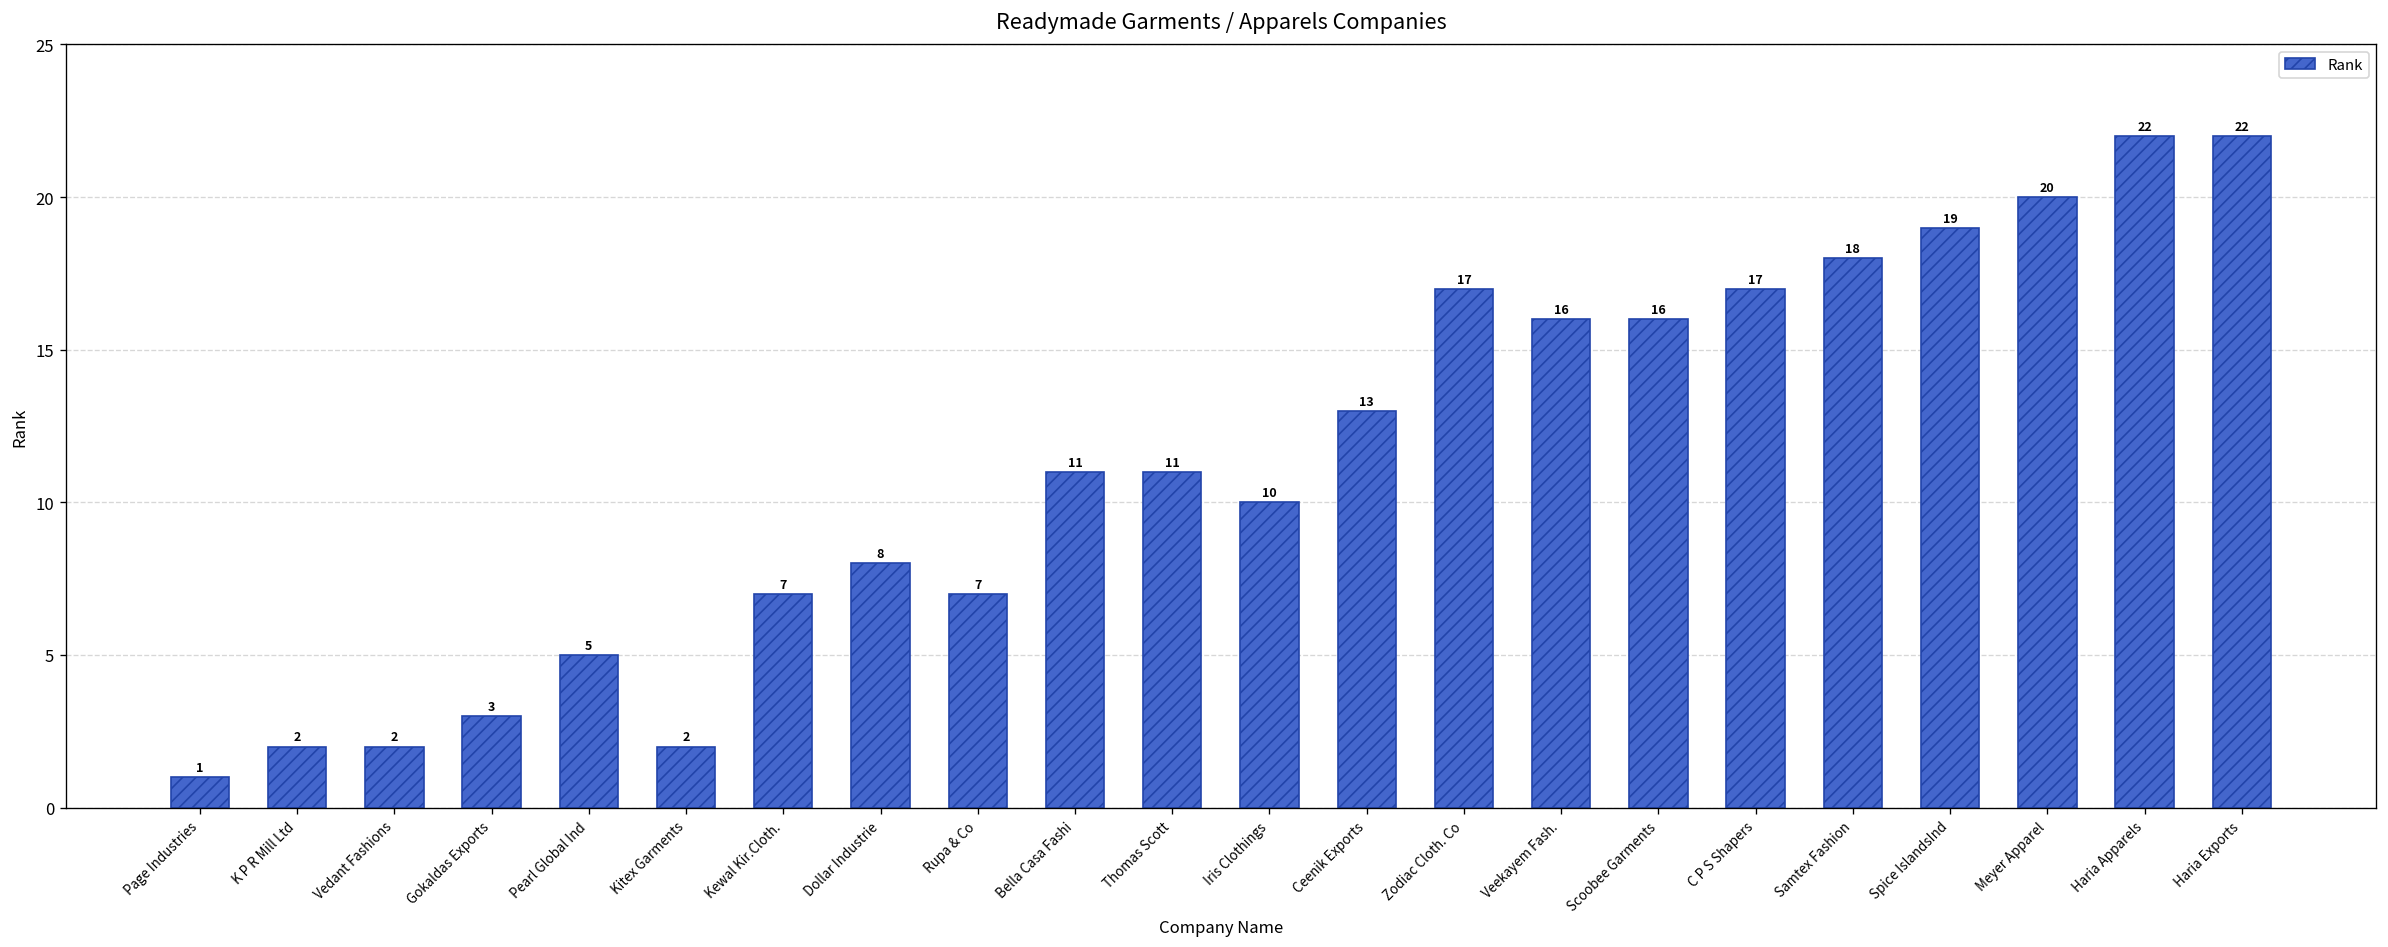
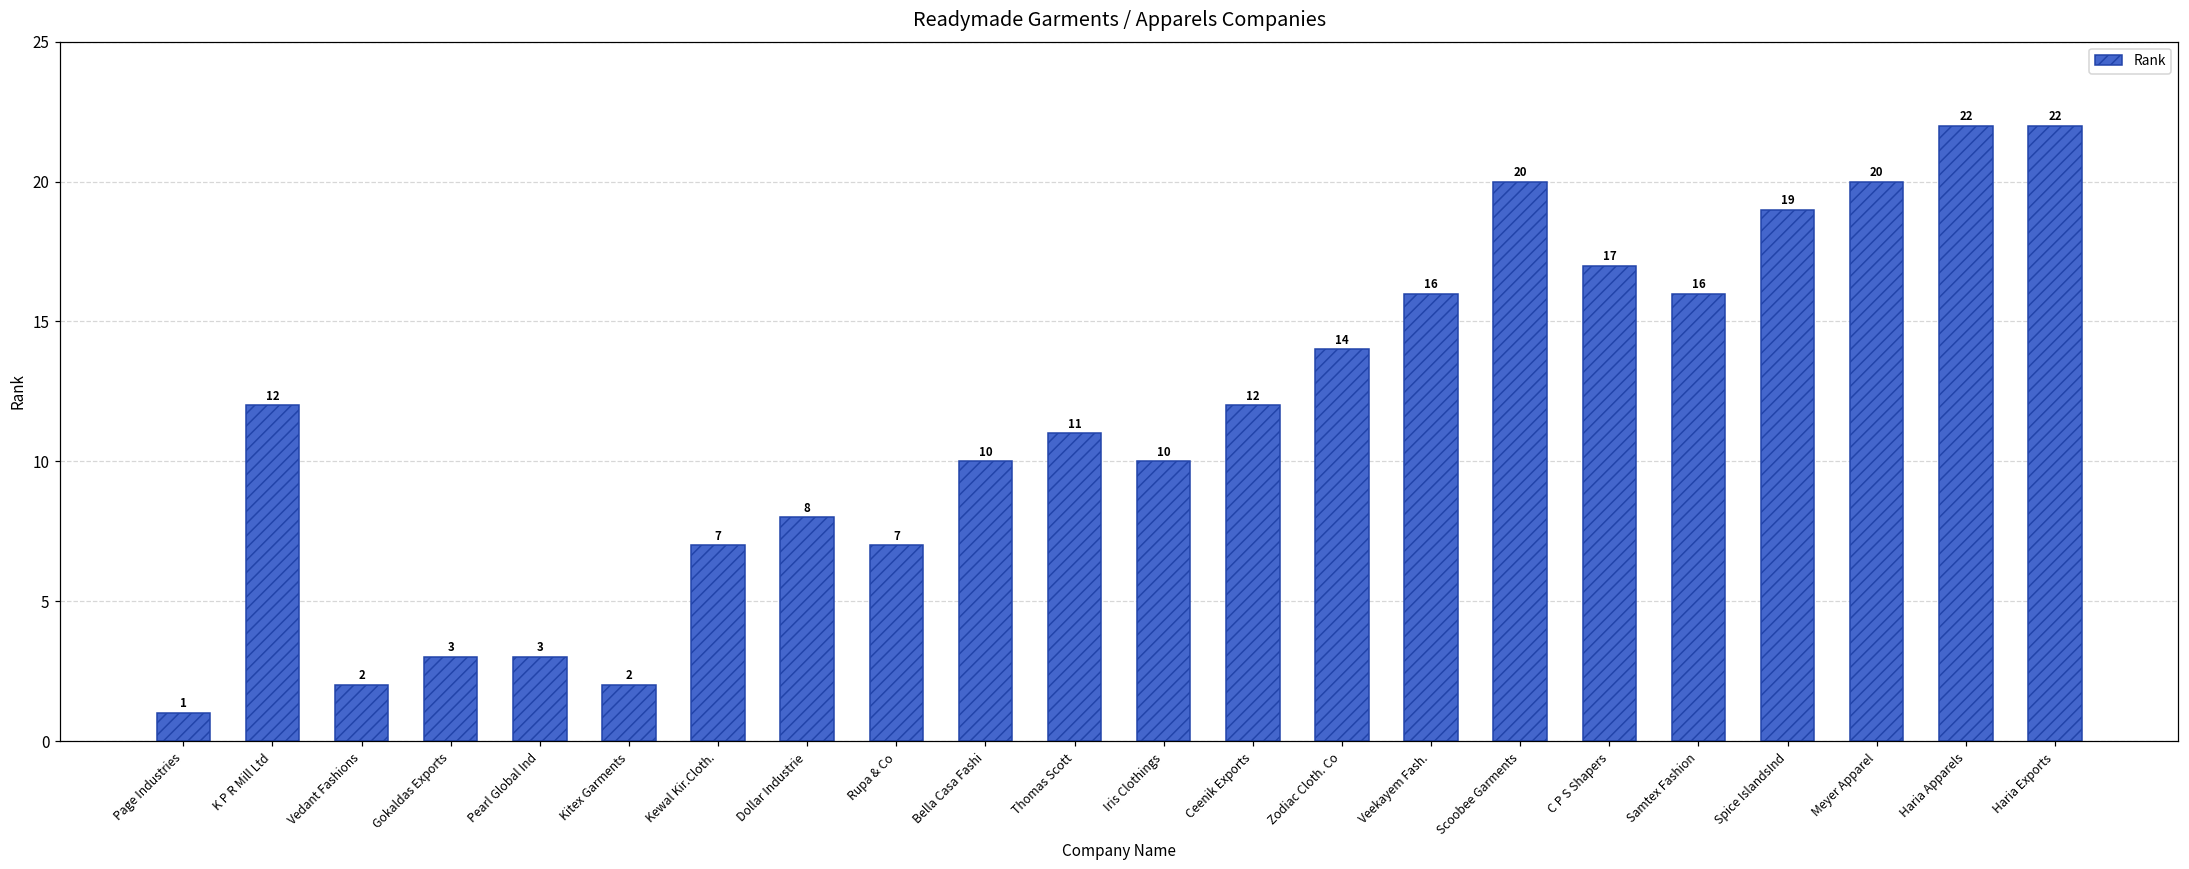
  {
    "Page Industries": 1,
-   "K P R Mill Ltd": 2,
+   "K P R Mill Ltd": 12,
    "Vedant Fashions": 2,
    "Gokaldas Exports": 3,
-   "Pearl Global Ind": 5,
+   "Pearl Global Ind": 3,
    "Kitex Garments": 2,
    "Kewal Kir.Cloth.": 7,
    "Dollar Industrie": 8,
    "Rupa & Co": 7,
-   "Bella Casa Fashi": 11,
+   "Bella Casa Fashi": 10,
    "Thomas Scott": 11,
    "Iris Clothings": 10,
-   "Ceenik Exports": 13,
-   "Zodiac Cloth. Co": 17,
+   "Ceenik Exports": 12,
+   "Zodiac Cloth. Co": 14,
    "Veekayem Fash.": 16,
-   "Scoobee Garments": 16,
+   "Scoobee Garments": 20,
    "C P S Shapers": 17,
-   "Samtex Fashion": 18,
+   "Samtex Fashion": 16,
    "Spice IslandsInd": 19,
    "Meyer Apparel": 20,
    "Haria Apparels": 22,
    "Haria Exports": 22
  }
